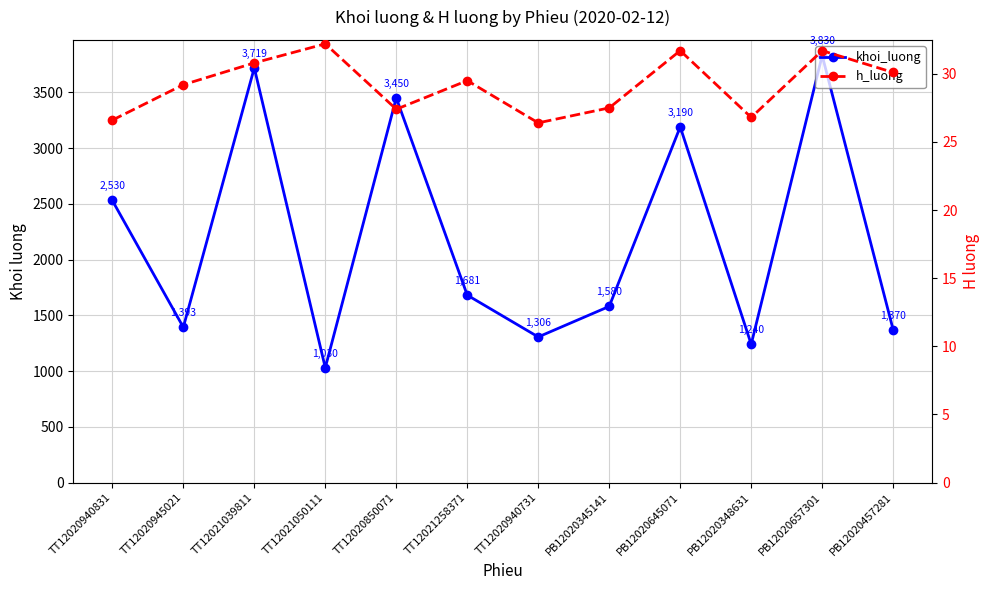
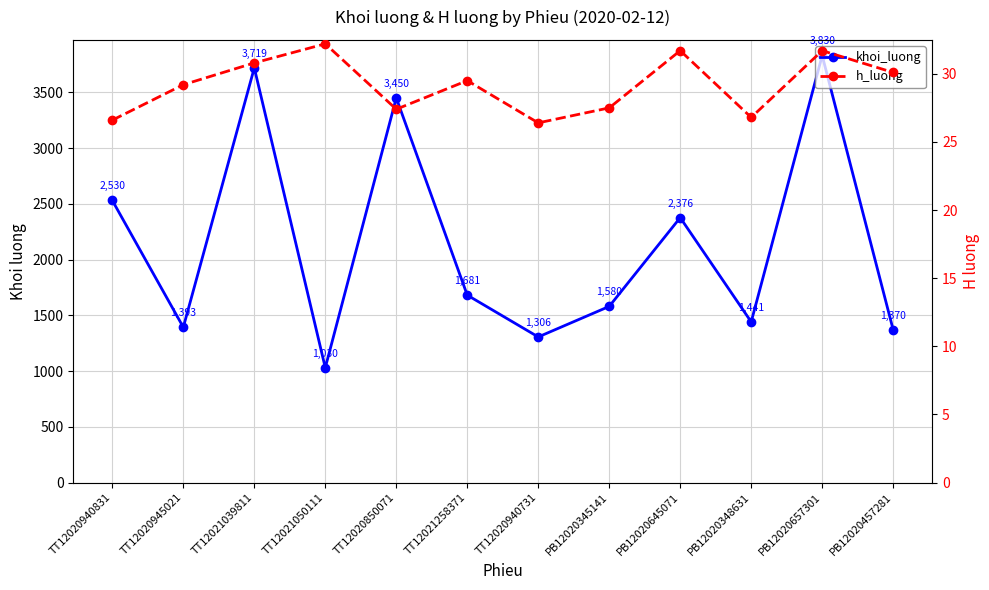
  {
    "khoi_luong": {
      "TT12020940831": "2,530",
      "TT12020945021": "1,393",
      "TT12021039811": "3,719",
      "TT12021050111": "1,030",
      "TT12020850071": "3,450",
      "TT12021258371": "1,681",
      "TT12020940731": "1,306",
      "PB12020345141": "1,580",
-     "PB12020645071": "3,190",
-     "PB12020348631": "1,240",
+     "PB12020645071": "2,376",
+     "PB12020348631": "1,441",
      "PB12020457281": "1,370"
    }
  }
